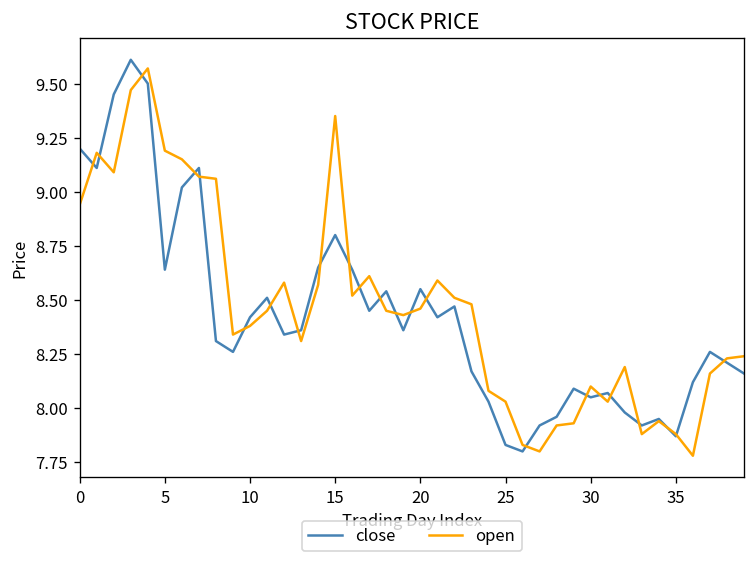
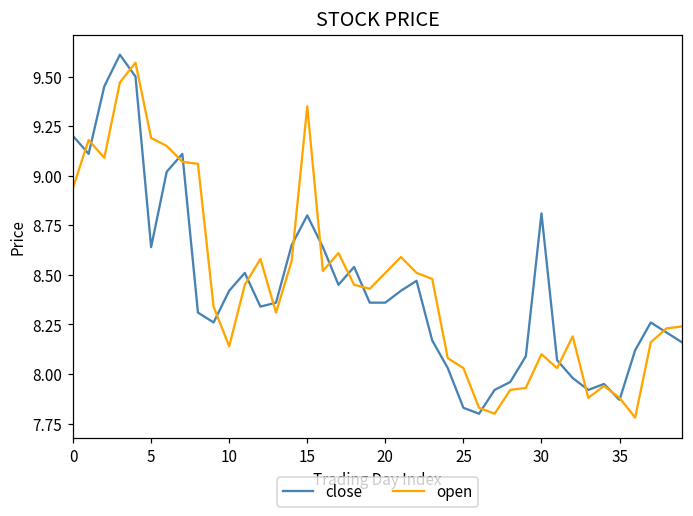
  {
    "close": {
      "0": 9.20,
      "5": 8.64,
      "10": 8.42,
      "15": 8.80,
-     "20": 8.55,
+     "20": 8.36,
      "25": 7.83,
-     "30": 8.05
+     "30": 8.81
    },
    "open": {
      "0": 8.94,
      "5": 9.19,
-     "10": 8.38,
+     "10": 8.14,
      "15": 9.35,
-     "20": 8.46,
+     "20": 8.51,
      "25": 8.03,
      "30": 8.10
    }
  }
